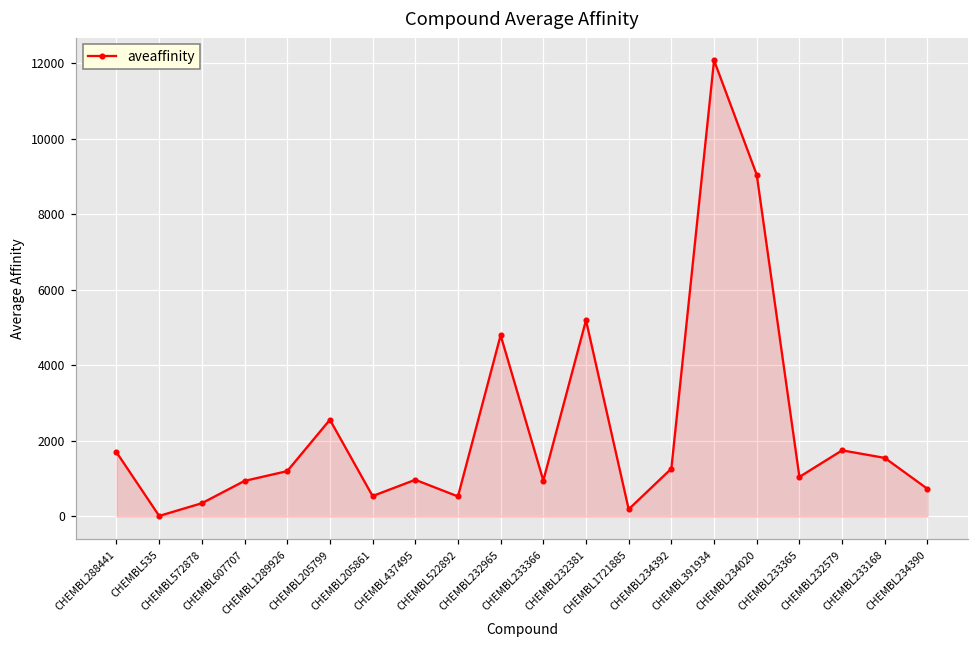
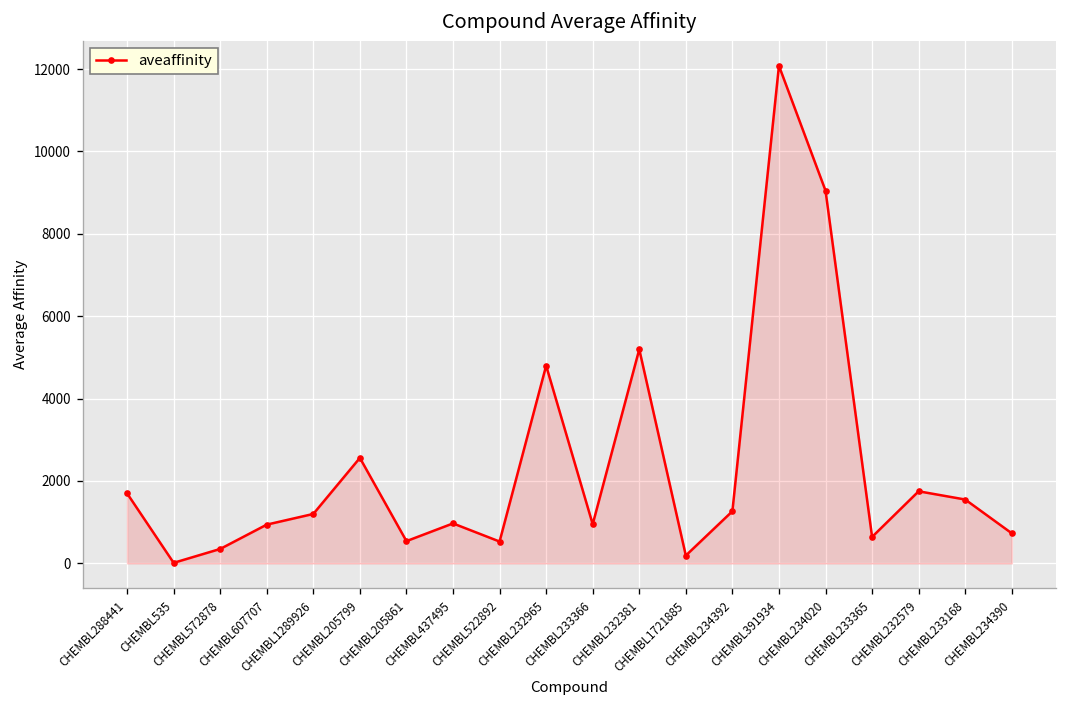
  {
    "CHEMBL288441": 1700,
    "CHEMBL535": 0,
    "CHEMBL572878": 400,
    "CHEMBL607707": 900,
    "CHEMBL1289926": 1200,
    "CHEMBL205799": 2600,
    "CHEMBL205861": 500,
    "CHEMBL437495": 1000,
    "CHEMBL522892": 500,
    "CHEMBL232965": 4800,
    "CHEMBL233366": 1000,
    "CHEMBL232381": 5200,
    "CHEMBL1721885": 200,
    "CHEMBL234392": 1300,
    "CHEMBL391934": 12100,
    "CHEMBL234020": 9100,
-   "CHEMBL233365": 1000,
+   "CHEMBL233365": 600,
    "CHEMBL232579": 1800,
    "CHEMBL233168": 1600,
    "CHEMBL234390": 700
  }
